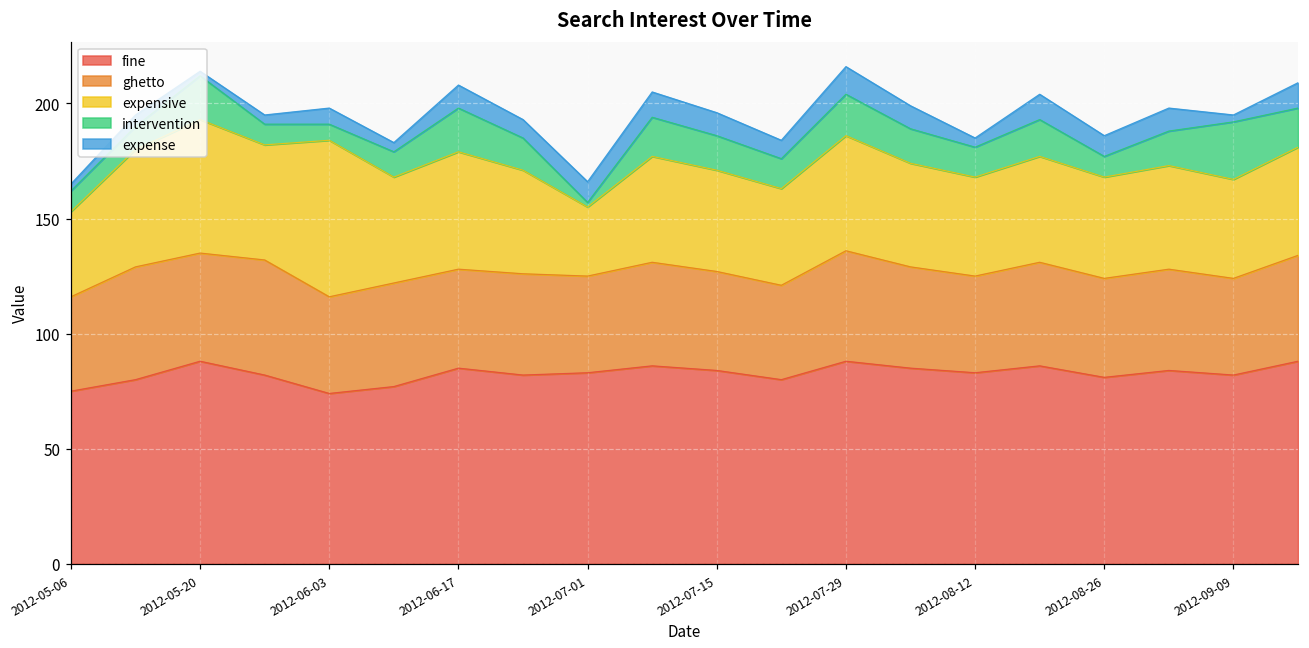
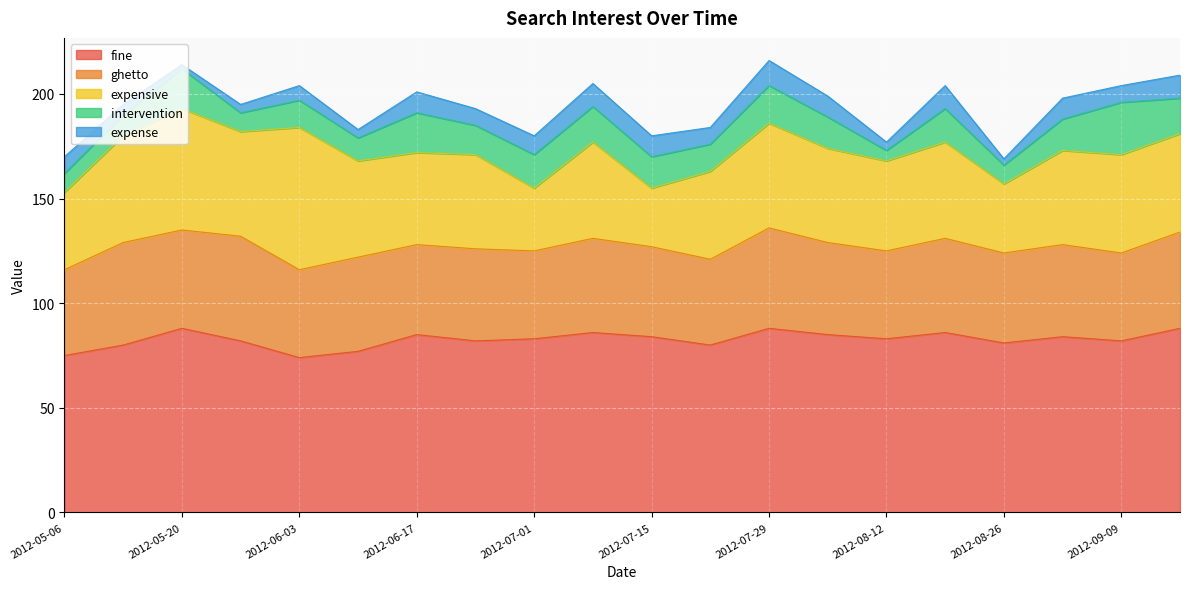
  {
    "expensive": {
      "2012-05-06": 37,
      "2012-06-03": 68,
-     "2012-06-17": 51,
+     "2012-06-17": 44,
      "2012-07-01": 30,
-     "2012-07-15": 44,
+     "2012-07-15": 28,
      "2012-07-29": 50,
      "2012-08-12": 43,
-     "2012-08-26": 44,
-     "2012-09-09": 43
+     "2012-08-26": 33,
+     "2012-09-09": 47
    },
    "intervention": {
      "2012-05-06": 9,
-     "2012-06-03": 7,
+     "2012-06-03": 13,
      "2012-06-17": 19,
-     "2012-07-01": 2,
+     "2012-07-01": 16,
      "2012-07-15": 15,
      "2012-07-29": 18,
-     "2012-08-12": 13,
+     "2012-08-12": 5,
      "2012-08-26": 9,
      "2012-09-09": 25
    },
    "expense": {
-     "2012-05-06": 3,
+     "2012-05-06": 8,
      "2012-06-03": 7,
      "2012-06-17": 10,
      "2012-07-01": 9,
      "2012-07-15": 10,
      "2012-07-29": 12,
      "2012-08-12": 4,
-     "2012-08-26": 9,
-     "2012-09-09": 3
+     "2012-08-26": 3,
+     "2012-09-09": 8
    }
  }
